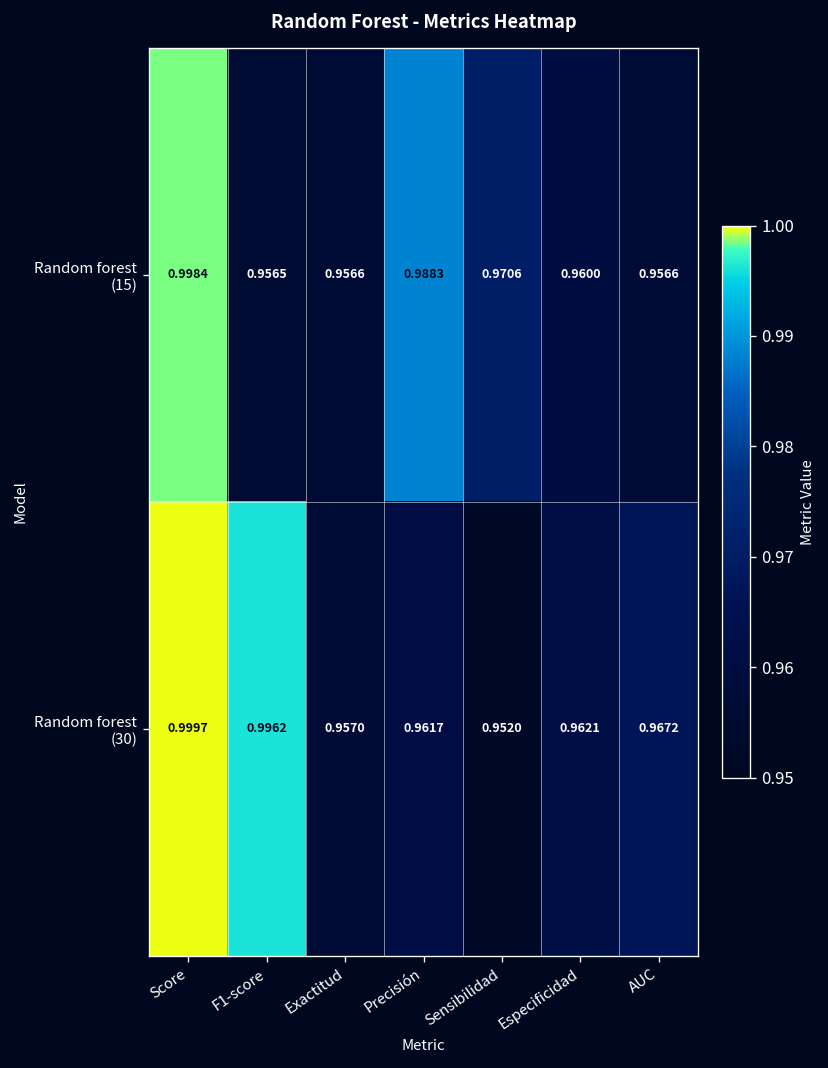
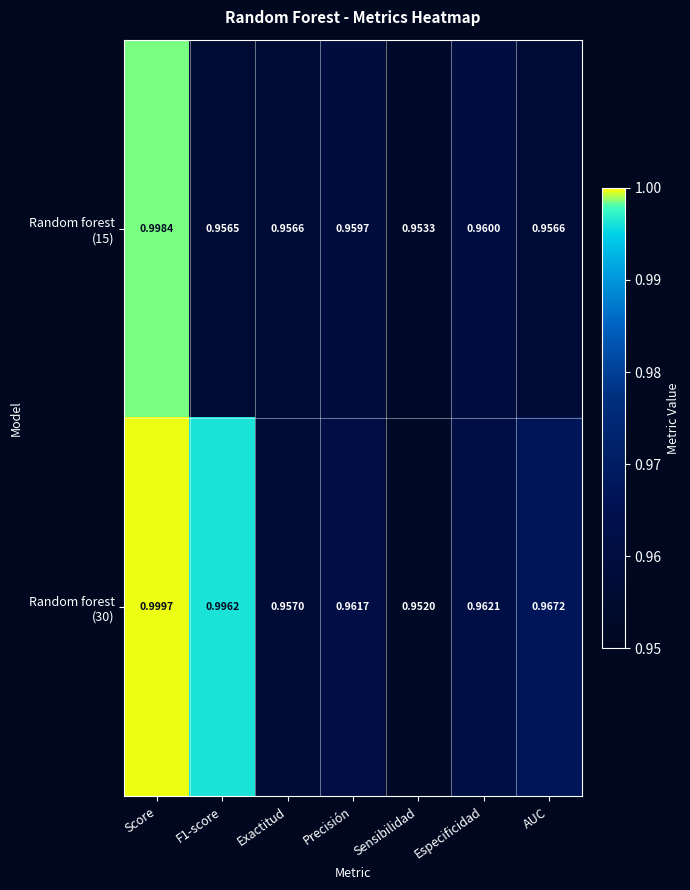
  {
    "Random forest (15)": {
      "Score": 0.9984,
      "F1-score": 0.9565,
      "Exactitud": 0.9566,
-     "Precisión": 0.9883,
-     "Sensibilidad": 0.9706,
+     "Precisión": 0.9597,
+     "Sensibilidad": 0.9533,
      "Especificidad": 0.9600,
      "AUC": 0.9566
    },
    "Random forest (30)": {
      "Score": 0.9997,
      "F1-score": 0.9962,
      "Exactitud": 0.9570,
      "Precisión": 0.9617,
      "Sensibilidad": 0.9520,
      "Especificidad": 0.9621,
      "AUC": 0.9672
    }
  }
